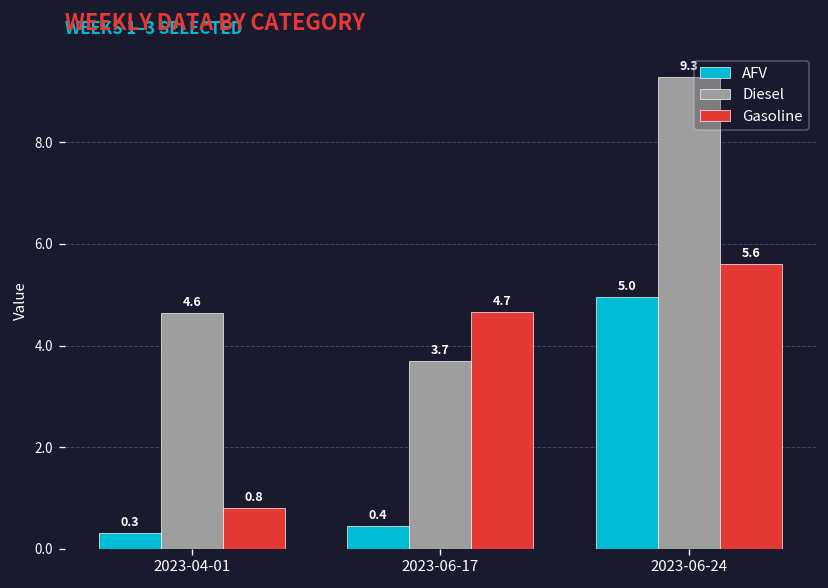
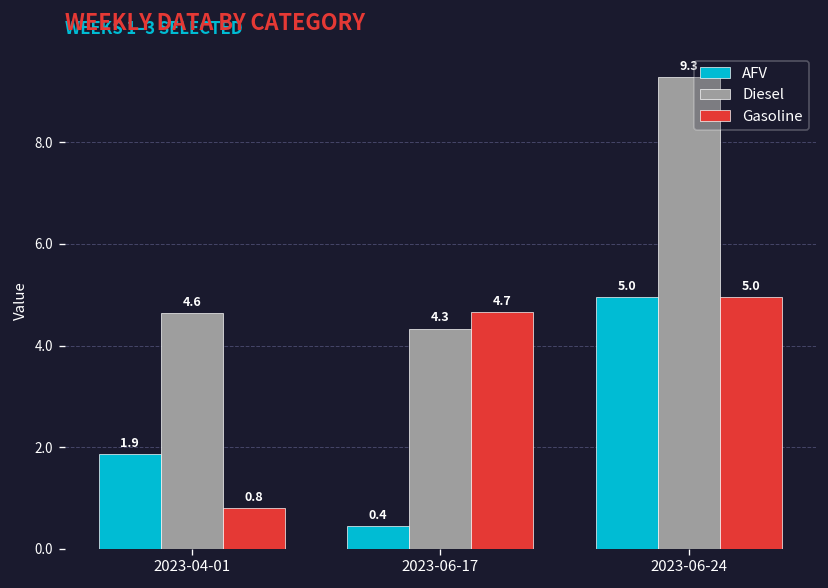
  {
    "AFV": {
-     "2023-04-01": 0.3,
+     "2023-04-01": 1.9,
      "2023-06-17": 0.4,
      "2023-06-24": 5.0
    },
    "Diesel": {
      "2023-04-01": 4.6,
-     "2023-06-17": 3.7
+     "2023-06-17": 4.3
    },
    "Gasoline": {
      "2023-04-01": 0.8,
      "2023-06-17": 4.7,
-     "2023-06-24": 5.6
+     "2023-06-24": 5.0
    }
  }
